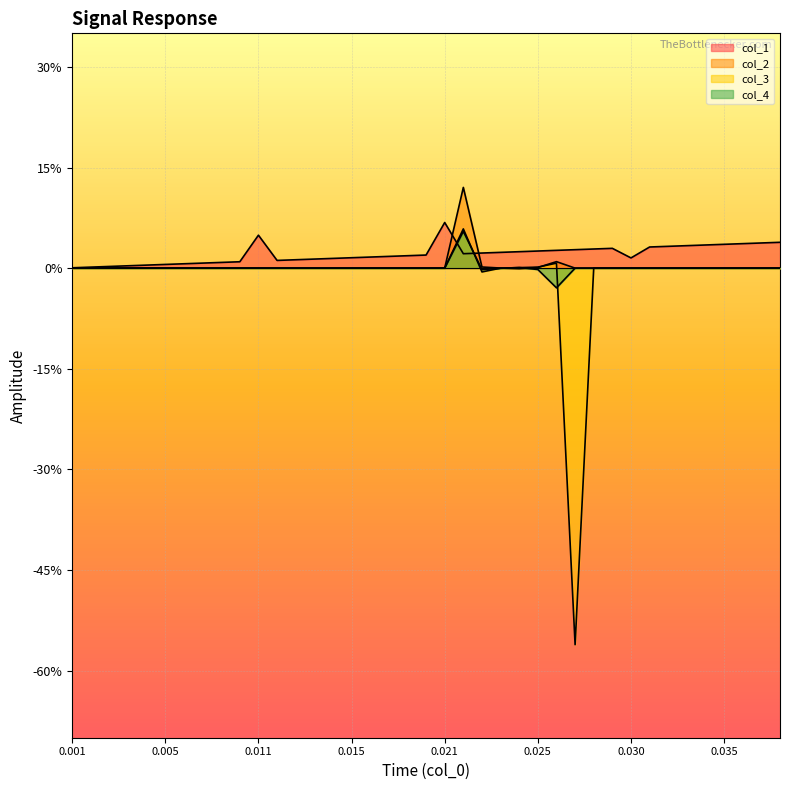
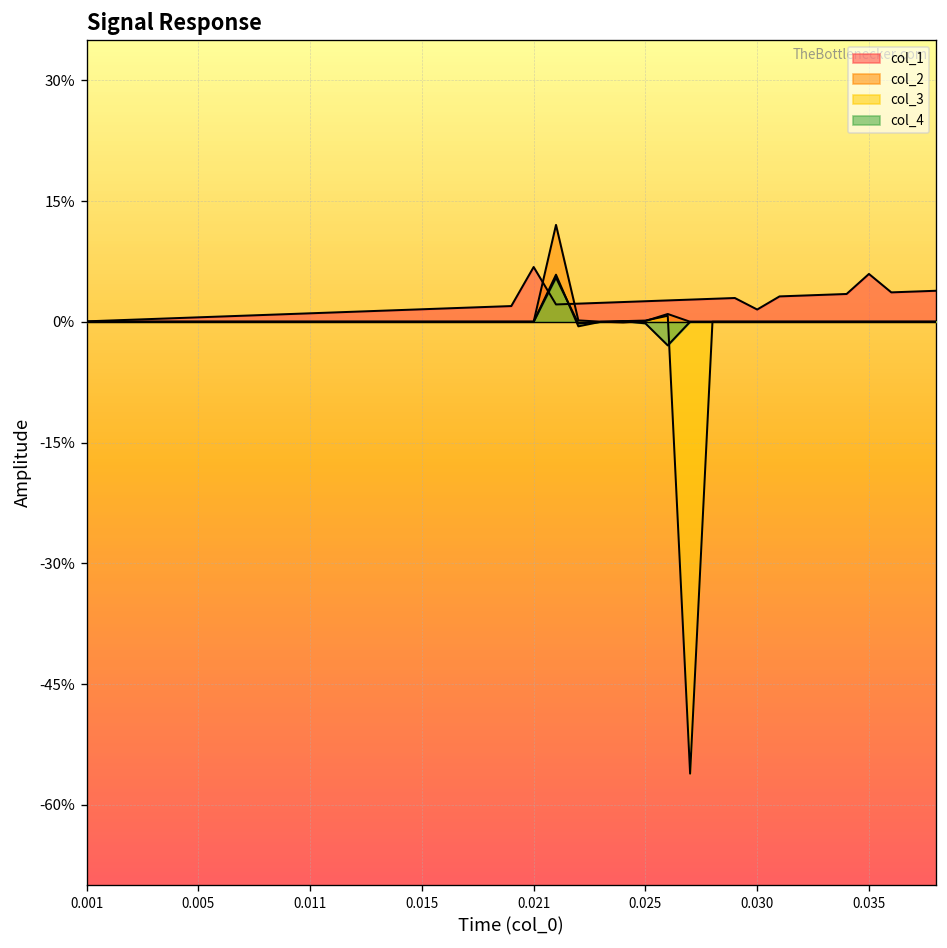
  {
    "col_1": {
      "0.005": "1%",
-     "0.011": "5%",
+     "0.011": "1%",
      "0.015": "2%",
      "0.021": "7%",
      "0.025": "3%",
      "0.030": "2%",
-     "0.035": "4%"
+     "0.035": "6%"
    }
  }
